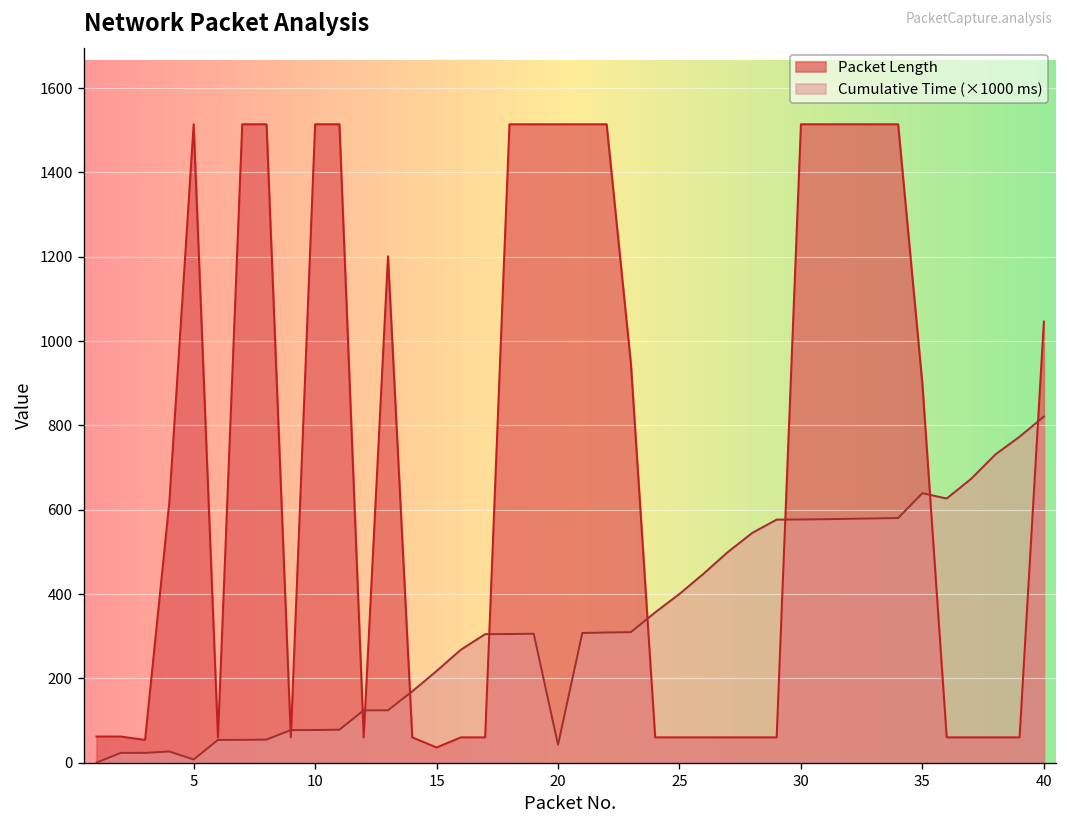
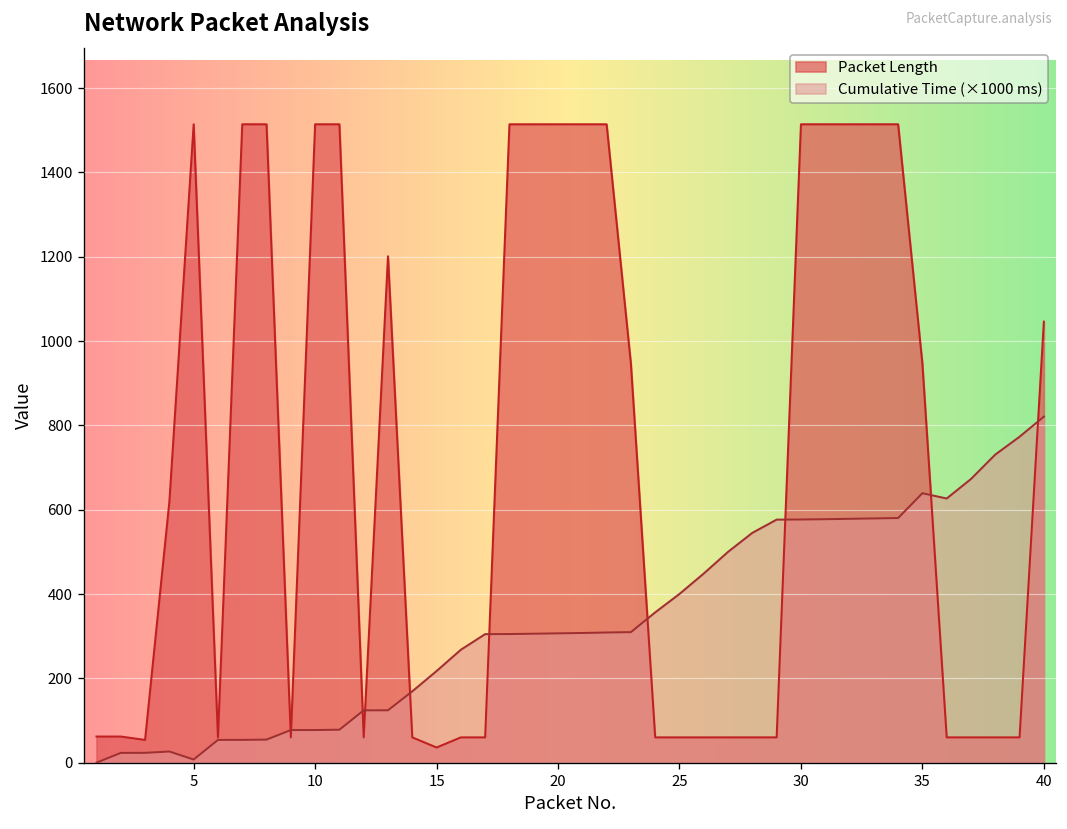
  {
    "Packet Length": {
      "5": 1510,
      "10": 1510,
      "15": 40,
      "20": 1510,
      "25": 60,
      "30": 1510,
-     "35": 900,
+     "35": 950,
      "40": 1050
    },
    "Cumulative Time (×1000 ms)": {
      "5": 10,
      "10": 80,
      "15": 220,
-     "20": 40,
+     "20": 310,
      "25": 400,
      "30": 580,
      "35": 640,
      "40": 820
    }
  }
